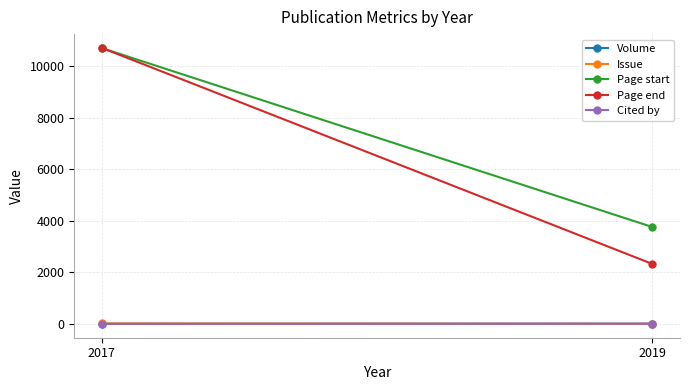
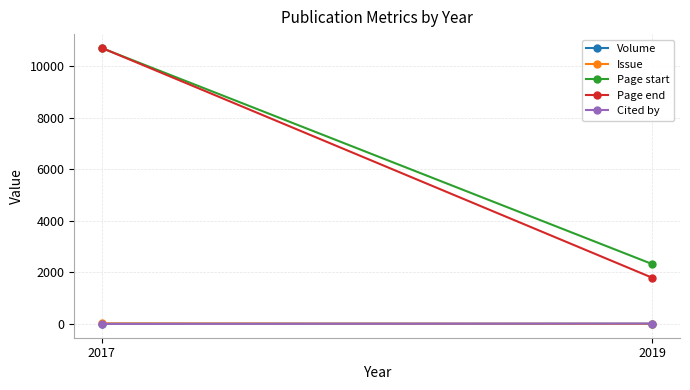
  {
    "Page start": {
-     "2019": 3800
+     "2019": 2300
    },
    "Page end": {
-     "2019": 2300
+     "2019": 1800
    }
  }
